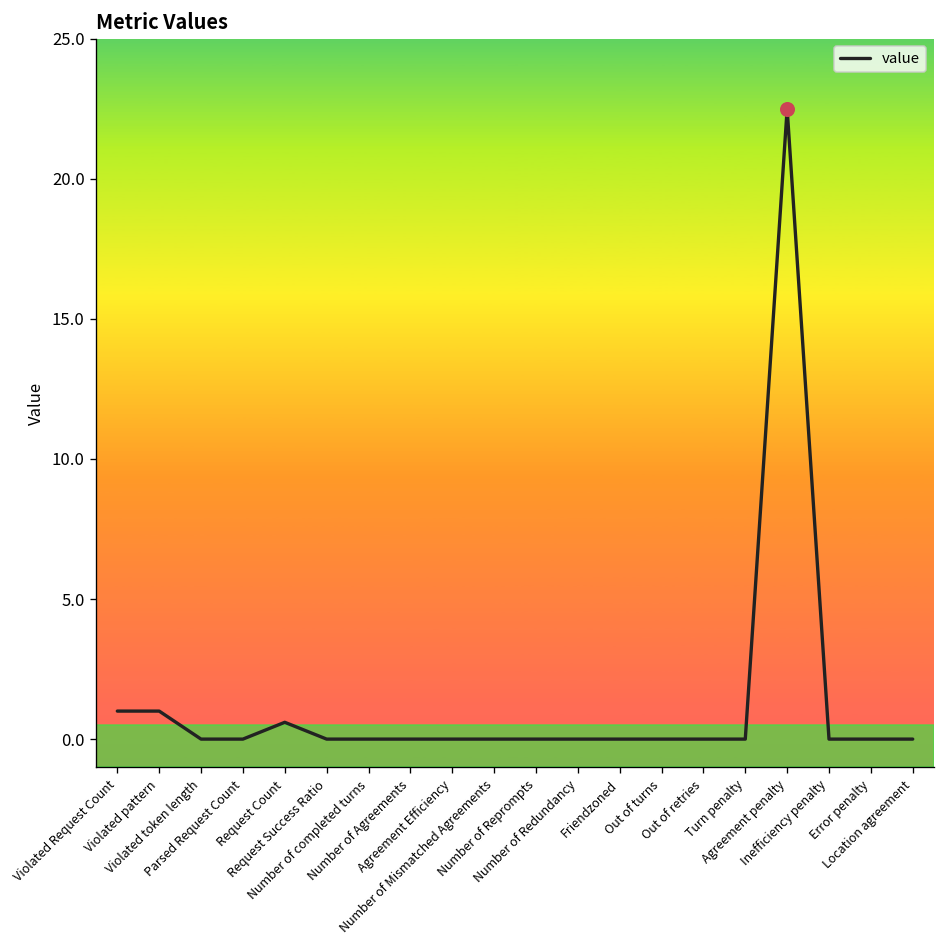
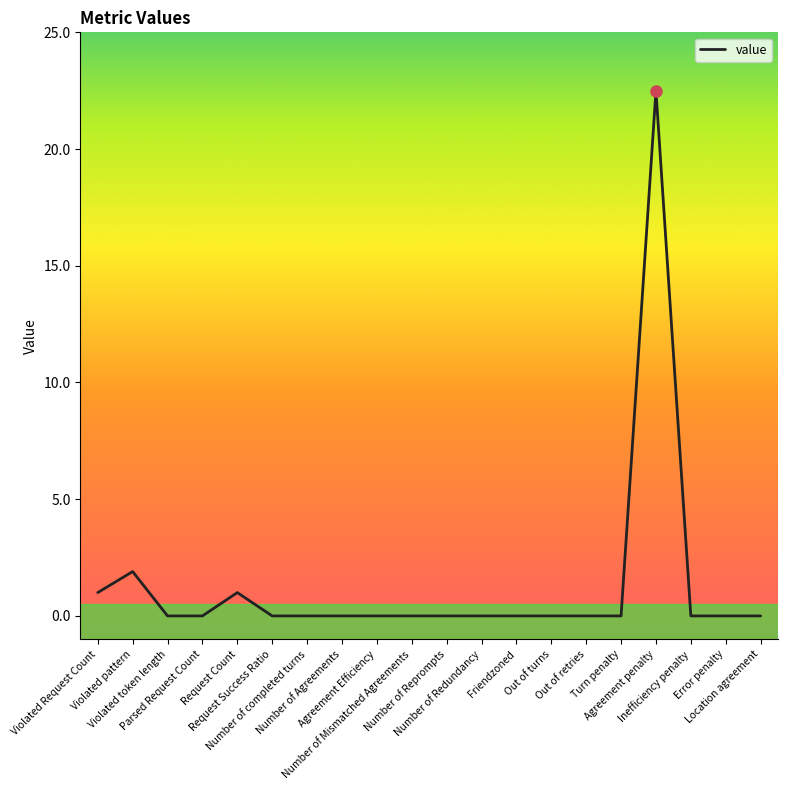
  {
    "value": {
      "Violated Request Count": 1.0,
-     "Violated pattern": 1.0,
-     "Request Count": 0.6
+     "Violated pattern": 1.9,
+     "Request Count": 1.0
    }
  }
